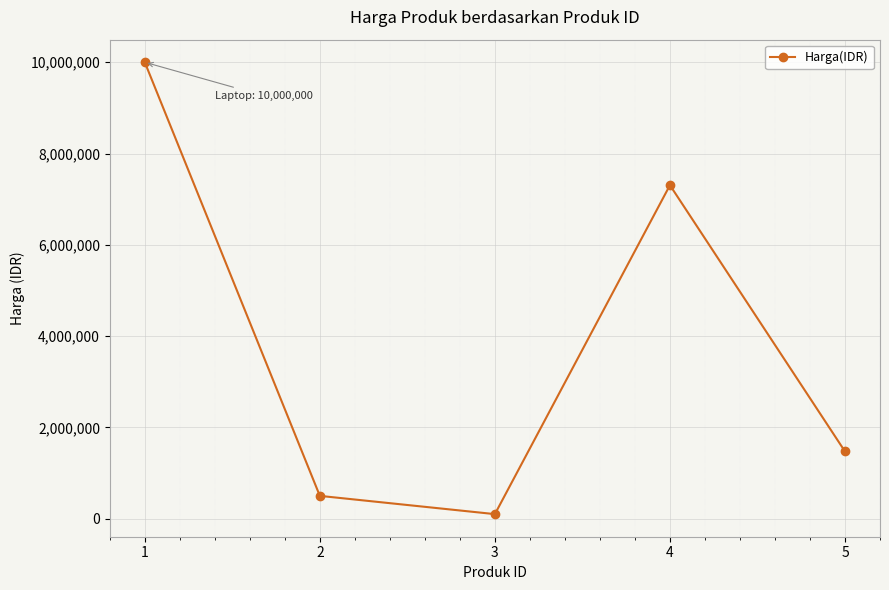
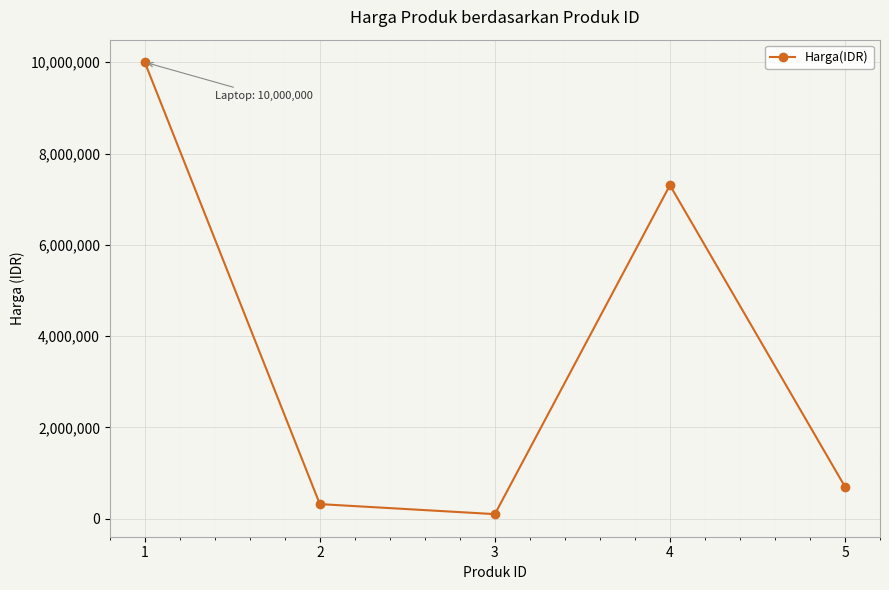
  {
-   "2": "500,000",
+   "2": "300,000",
    "3": "100,000",
    "4": "7,300,000",
-   "5": "1,500,000"
+   "5": "700,000"
  }
